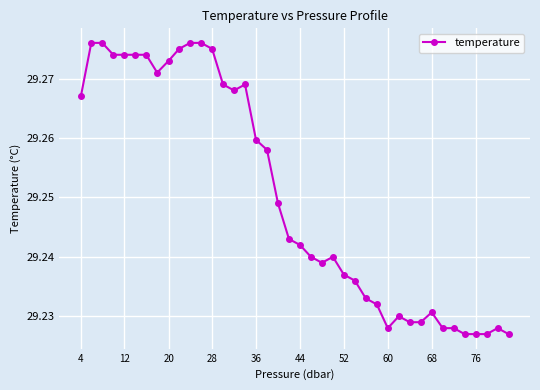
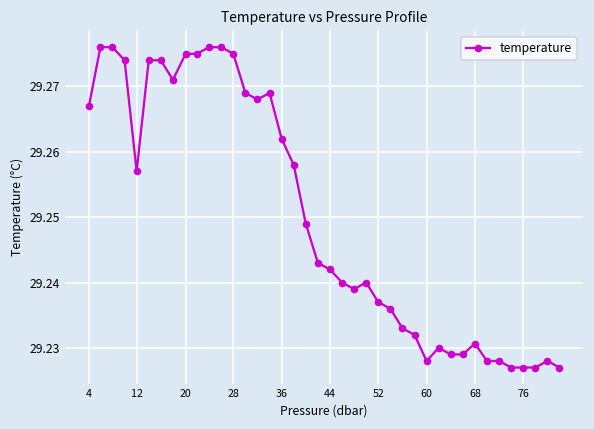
  {
    "4": 29.267,
-   "12": 29.274,
-   "20": 29.273,
+   "12": 29.257,
+   "20": 29.275,
    "28": 29.275,
-   "36": 29.260,
+   "36": 29.262,
    "44": 29.242,
    "52": 29.237,
    "60": 29.228,
    "68": 29.231,
    "76": 29.227
  }
